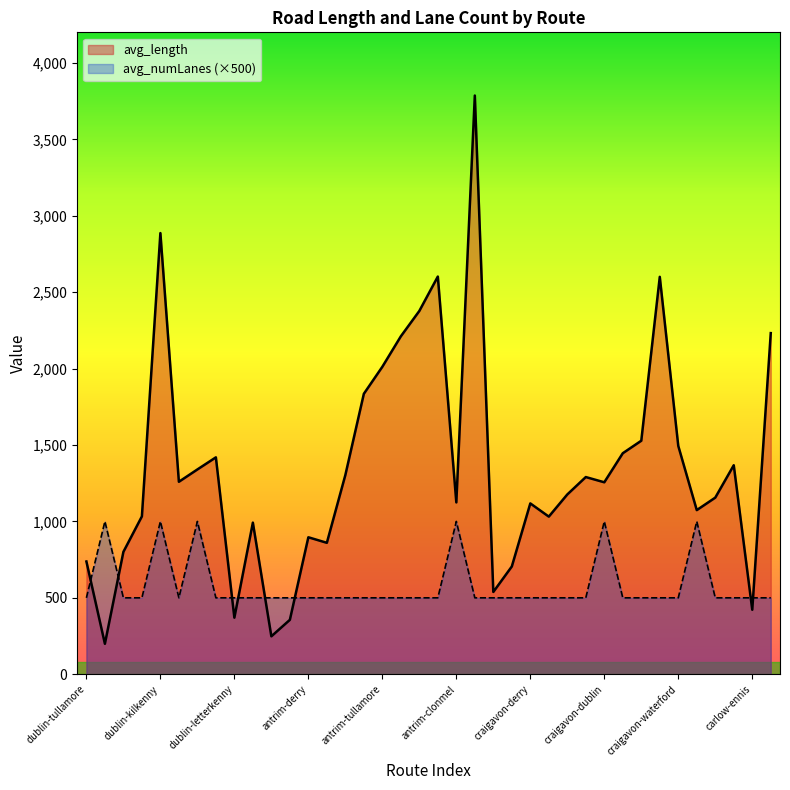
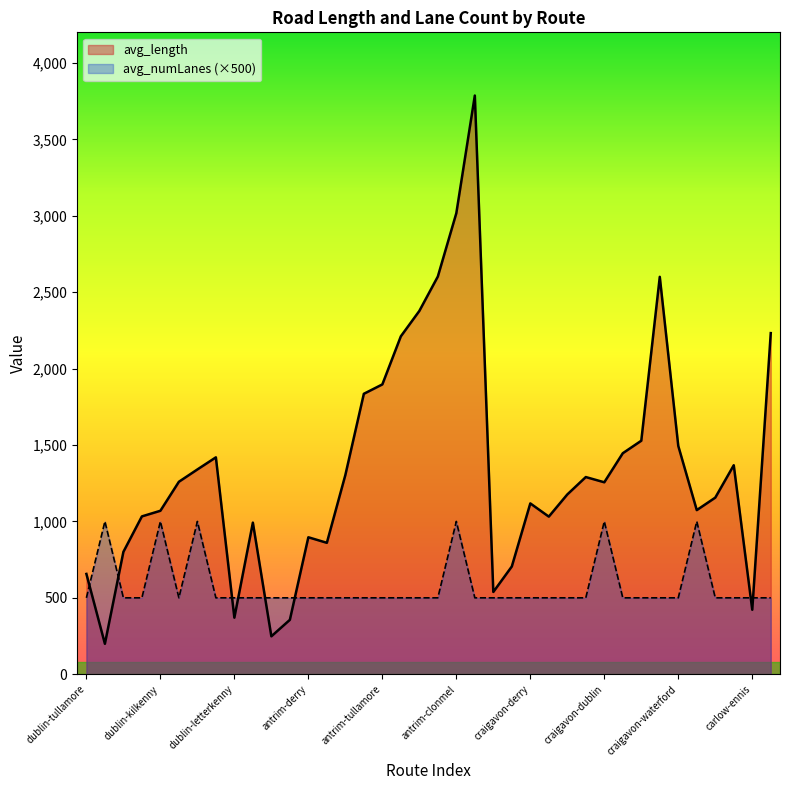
  {
    "avg_length": {
-     "dublin-tullamore": "740",
-     "dublin-kilkenny": "2,890",
+     "dublin-tullamore": "660",
+     "dublin-kilkenny": "1,070",
      "dublin-letterkenny": "370",
      "antrim-derry": "900",
-     "antrim-tullamore": "2,010",
-     "antrim-clonmel": "1,120",
+     "antrim-tullamore": "1,900",
+     "antrim-clonmel": "3,020",
      "craigavon-derry": "1,120",
      "craigavon-dublin": "1,260",
      "craigavon-waterford": "1,490",
      "carlow-ennis": "420"
    },
    "avg_numLanes (×500)": {
      "dublin-tullamore": "500",
      "dublin-kilkenny": "1,000",
      "dublin-letterkenny": "500",
      "antrim-derry": "500",
      "antrim-tullamore": "500",
      "antrim-clonmel": "1,000",
      "craigavon-derry": "500",
      "craigavon-dublin": "1,000",
      "craigavon-waterford": "500",
      "carlow-ennis": "500"
    }
  }
